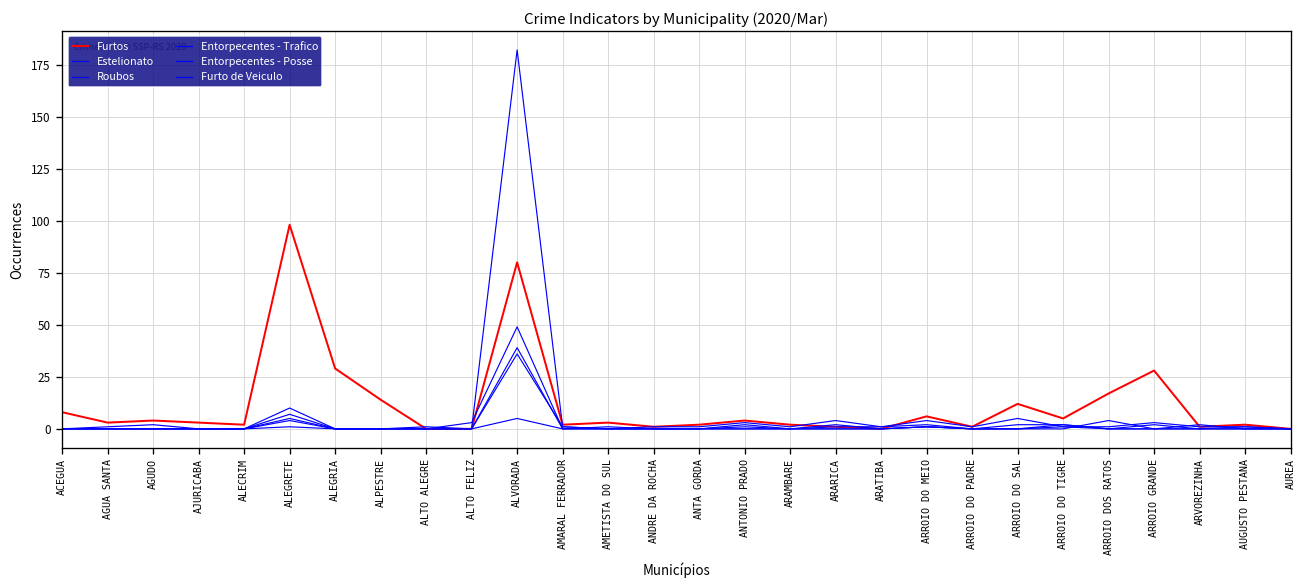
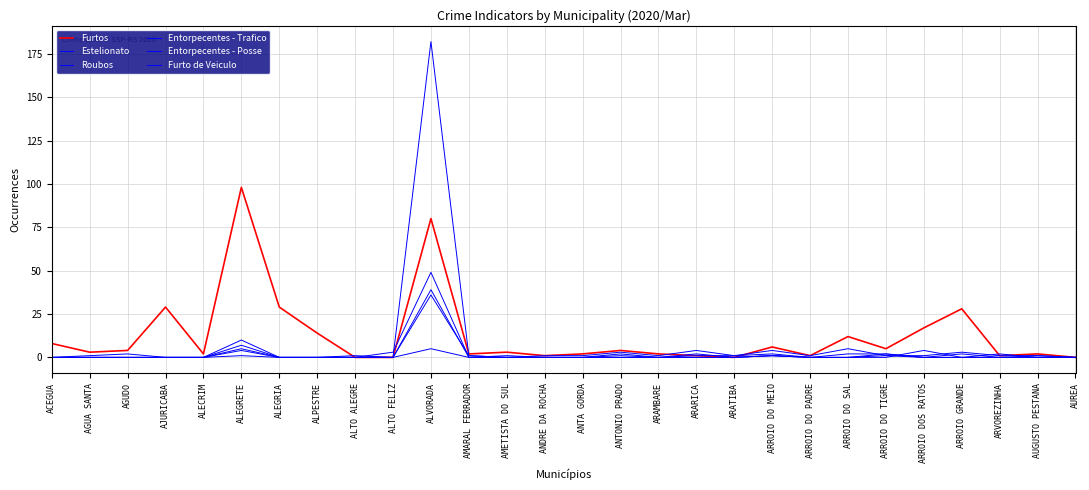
  {
    "Furtos": {
      "ACEGUA": 8,
      "AGUA SANTA": 3,
      "AGUDO": 4,
-     "AJURICABA": 3,
+     "AJURICABA": 29,
      "ALECRIM": 2,
      "ALEGRETE": 98,
      "ALEGRIA": 29,
      "ALPESTRE": 14,
      "ALVORADA": 80,
      "AMETISTA DO SUL": 3,
      "ARROIO DO MEIO": 6,
      "ARROIO DO SAL": 12,
      "ARROIO DO TIGRE": 5,
      "ARROIO DOS RATOS": 17,
      "ARROIO GRANDE": 28
    }
  }
